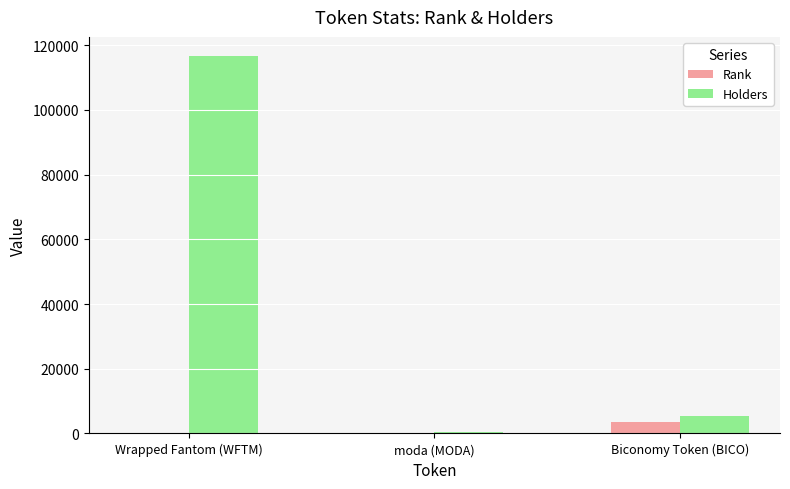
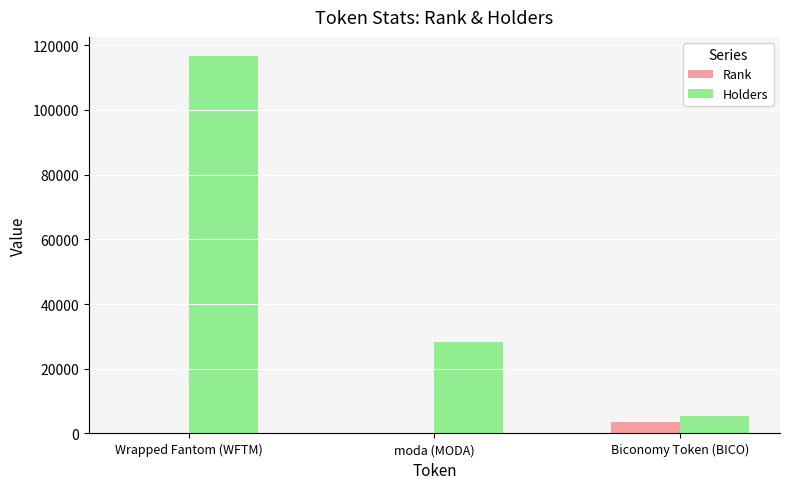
  {
    "Rank": {
      "Biconomy Token (BICO)": 4000
    },
    "Holders": {
      "Wrapped Fantom (WFTM)": 117000,
-     "moda (MODA)": 0,
+     "moda (MODA)": 28000,
      "Biconomy Token (BICO)": 5000
    }
  }
